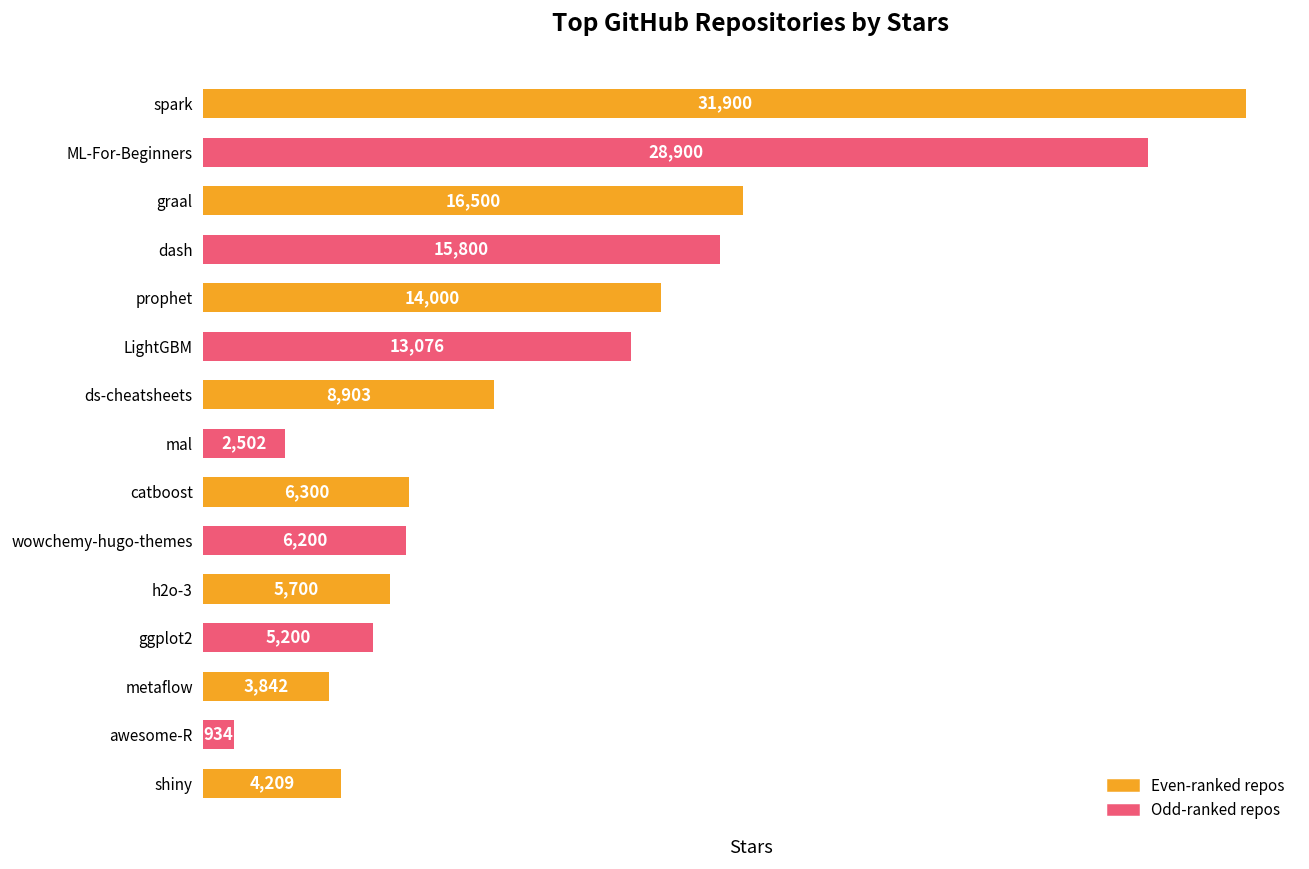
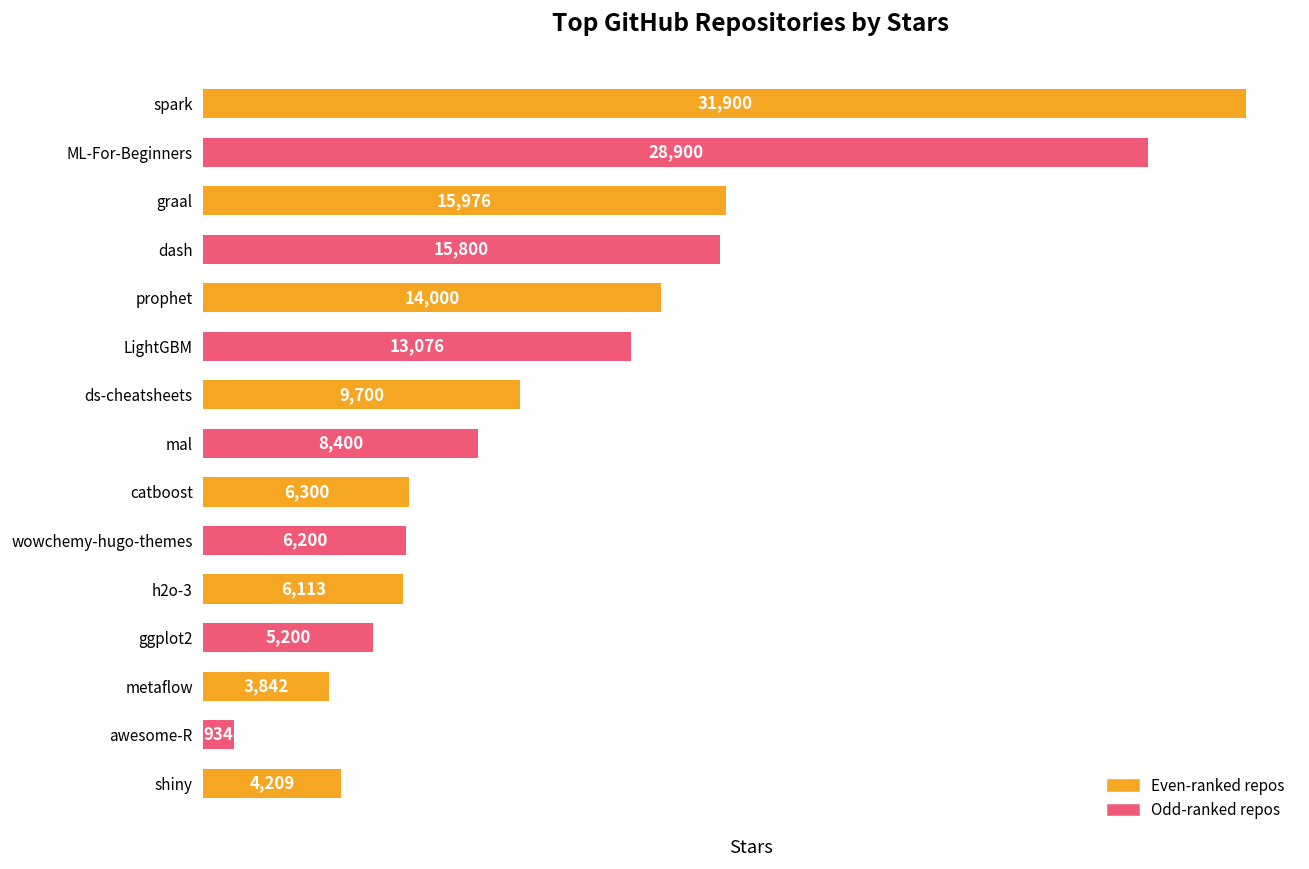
  {
    "spark": "31,900",
    "ML-For-Beginners": "28,900",
-   "graal": "16,500",
+   "graal": "15,976",
    "dash": "15,800",
    "prophet": "14,000",
    "LightGBM": "13,076",
-   "ds-cheatsheets": "8,903",
-   "mal": "2,502",
+   "ds-cheatsheets": "9,700",
+   "mal": "8,400",
    "catboost": "6,300",
    "wowchemy-hugo-themes": "6,200",
-   "h2o-3": "5,700",
+   "h2o-3": "6,113",
    "ggplot2": "5,200",
    "metaflow": "3,842",
    "awesome-R": "934",
    "shiny": "4,209"
  }
